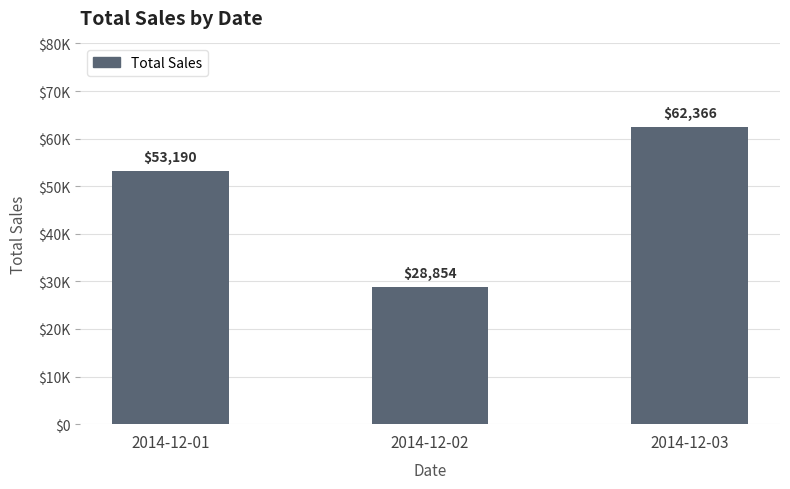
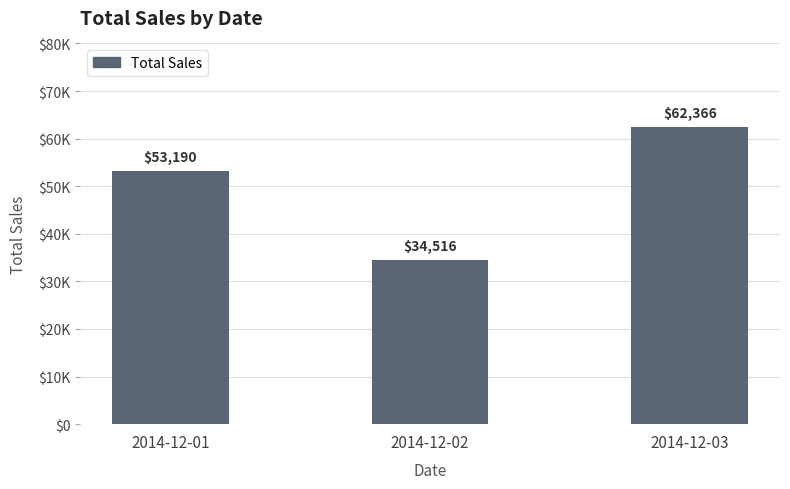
  {
    "2014-12-01": "$53,190",
-   "2014-12-02": "$28,854",
+   "2014-12-02": "$34,516",
    "2014-12-03": "$62,366"
  }
